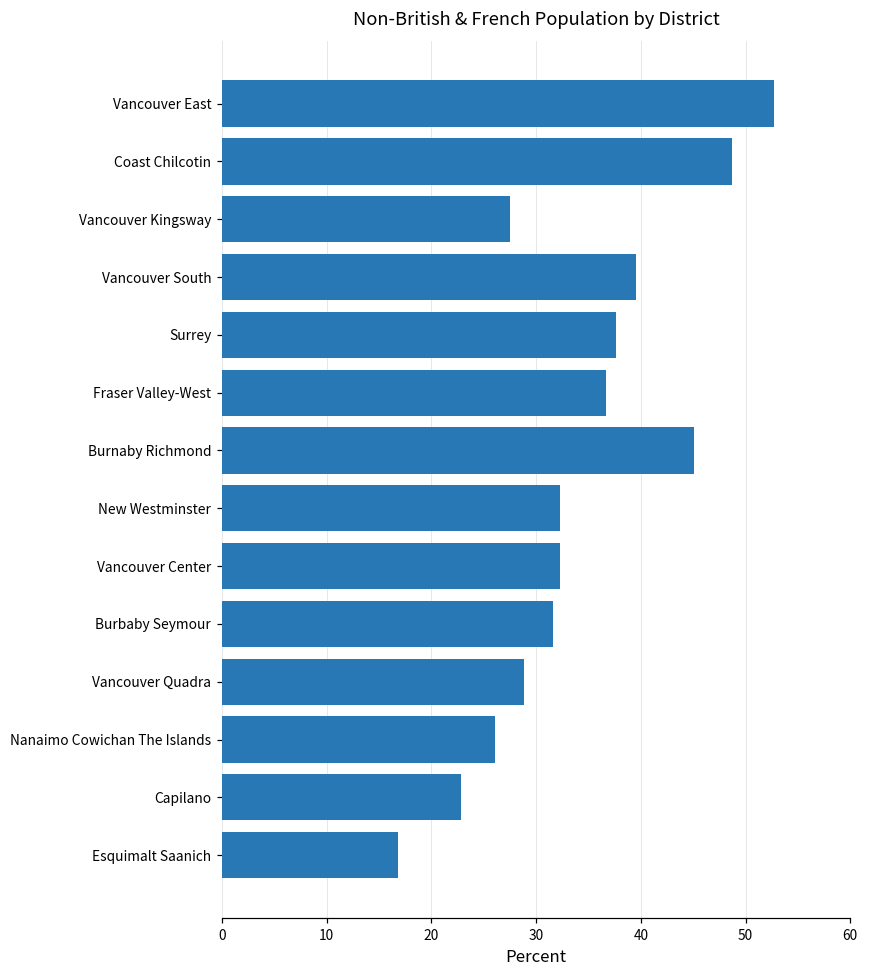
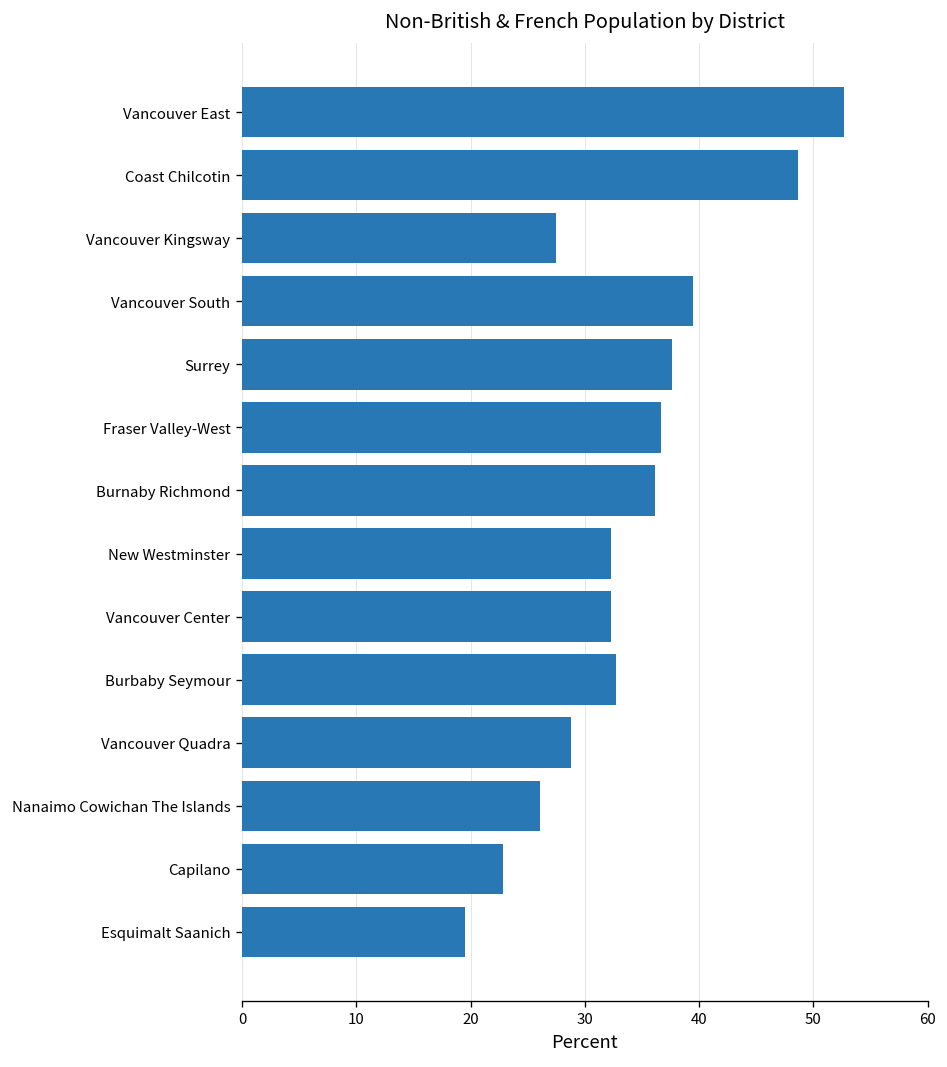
  {
    "Vancouver East": 53,
    "Coast Chilcotin": 49,
    "Vancouver Kingsway": 28,
    "Vancouver South": 40,
    "Surrey": 38,
    "Fraser Valley-West": 37,
-   "Burnaby Richmond": 45,
+   "Burnaby Richmond": 36,
    "New Westminster": 32,
    "Vancouver Center": 32,
-   "Burbaby Seymour": 32,
+   "Burbaby Seymour": 33,
    "Vancouver Quadra": 29,
    "Nanaimo Cowichan The Islands": 26,
    "Capilano": 23,
-   "Esquimalt Saanich": 17
+   "Esquimalt Saanich": 20
  }
